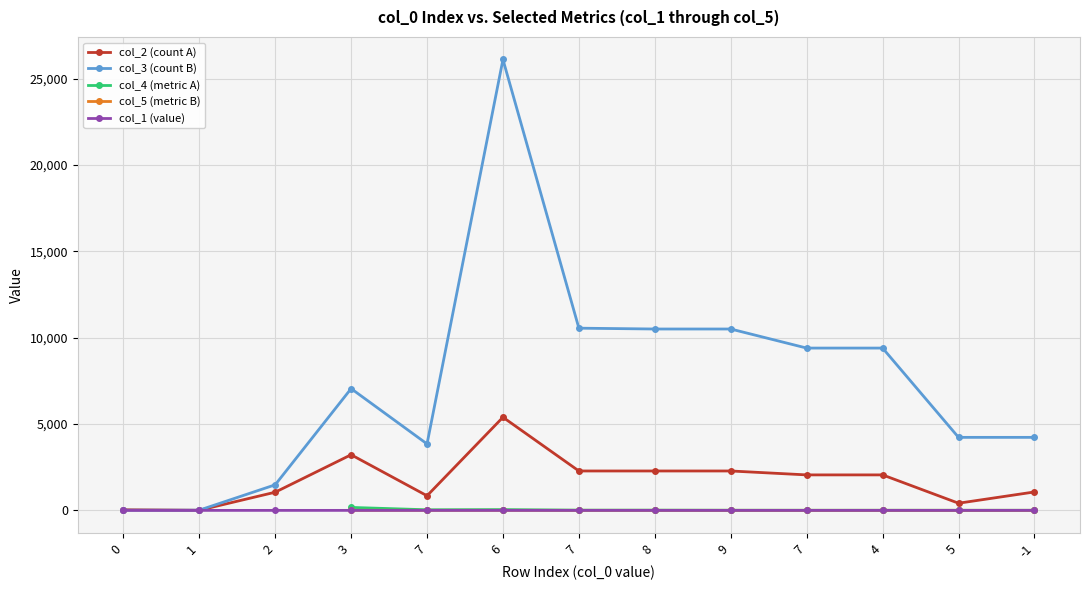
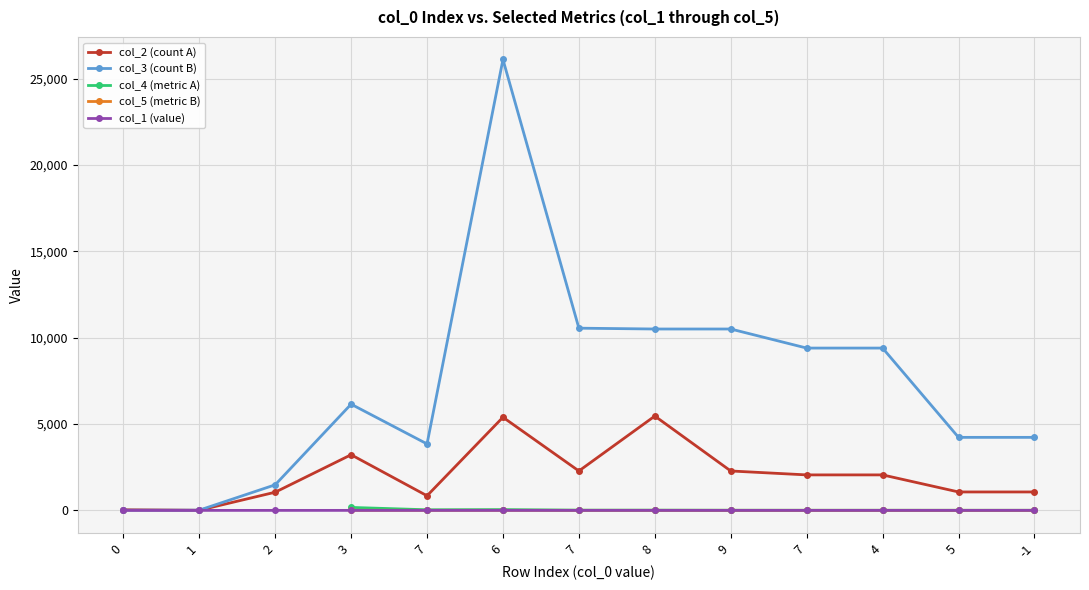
  {
    "col_2 (count A)": {
      "2": "1,100",
      "3": "3,200",
      "6": "5,400",
-     "8": "2,300",
+     "8": "5,500",
      "9": "2,300",
      "4": "2,100",
-     "5": "400",
+     "5": "1,100",
      "-1": "1,100"
    },
    "col_3 (count B)": {
      "2": "1,500",
-     "3": "7,100",
+     "3": "6,200",
      "6": "26,100",
      "8": "10,500",
      "9": "10,500",
      "4": "9,400",
      "5": "4,200",
      "-1": "4,200"
    },
    "col_4 (metric A)": {
      "3": "200"
    },
    "col_1 (value)": {
      "2": "0"
    }
  }
